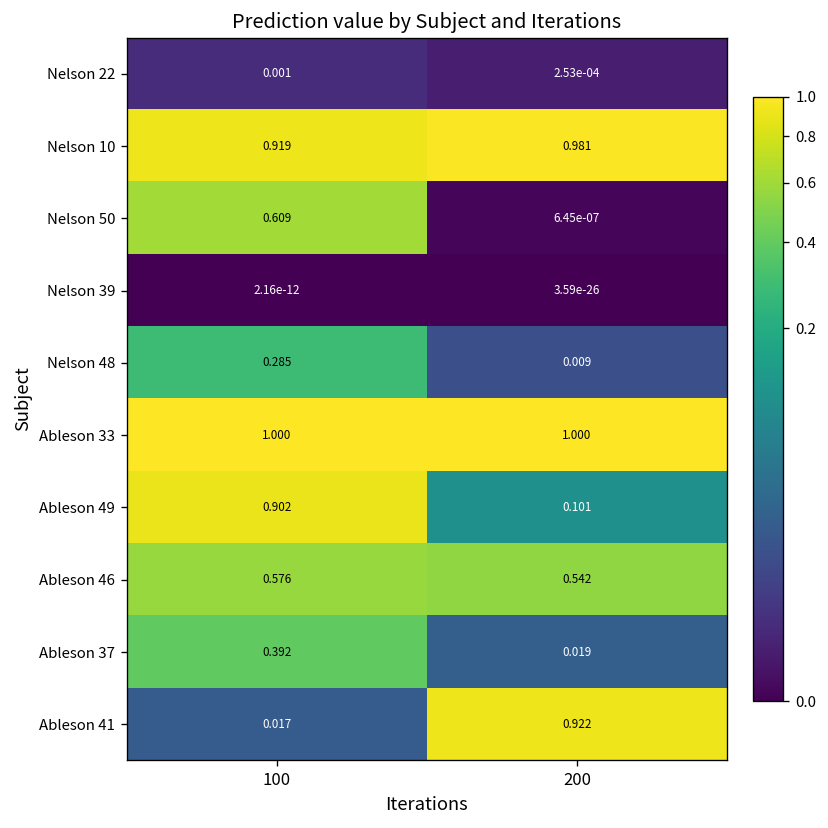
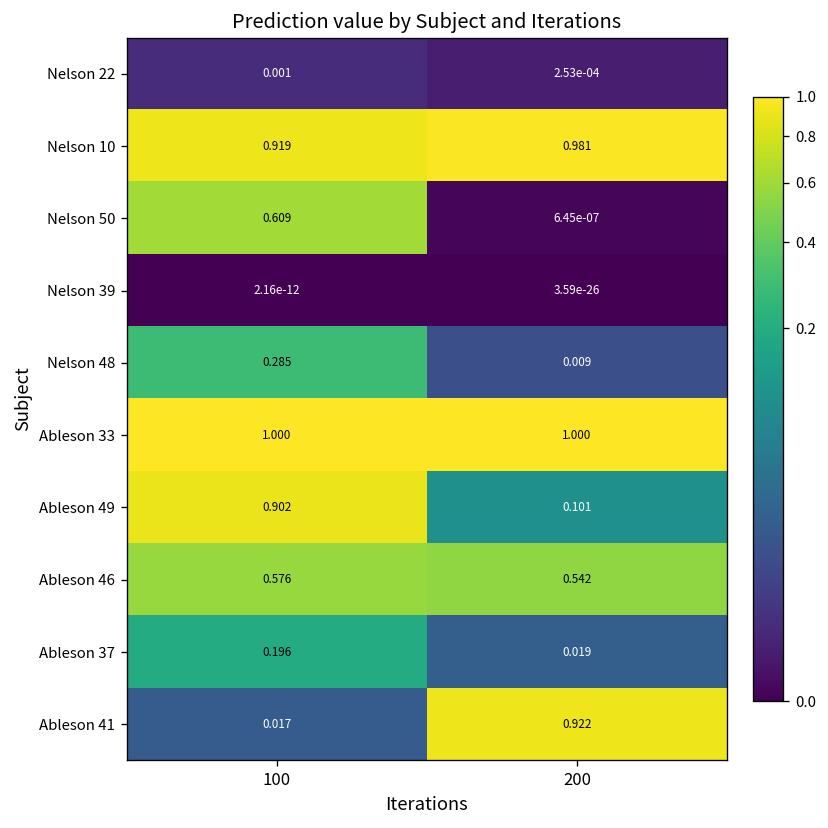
  {
    "Nelson 22": {
      "100": "0.001",
      "200": "2.53e-04"
    },
    "Nelson 10": {
      "100": "0.919",
      "200": "0.981"
    },
    "Nelson 50": {
      "100": "0.609",
      "200": "6.45e-07"
    },
    "Nelson 39": {
      "100": "2.16e-12",
      "200": "3.59e-26"
    },
    "Nelson 48": {
      "100": "0.285",
      "200": "0.009"
    },
    "Ableson 33": {
      "100": "1.000",
      "200": "1.000"
    },
    "Ableson 49": {
      "100": "0.902",
      "200": "0.101"
    },
    "Ableson 46": {
      "100": "0.576",
      "200": "0.542"
    },
    "Ableson 37": {
-     "100": "0.392",
+     "100": "0.196",
      "200": "0.019"
    },
    "Ableson 41": {
      "100": "0.017",
      "200": "0.922"
    }
  }
